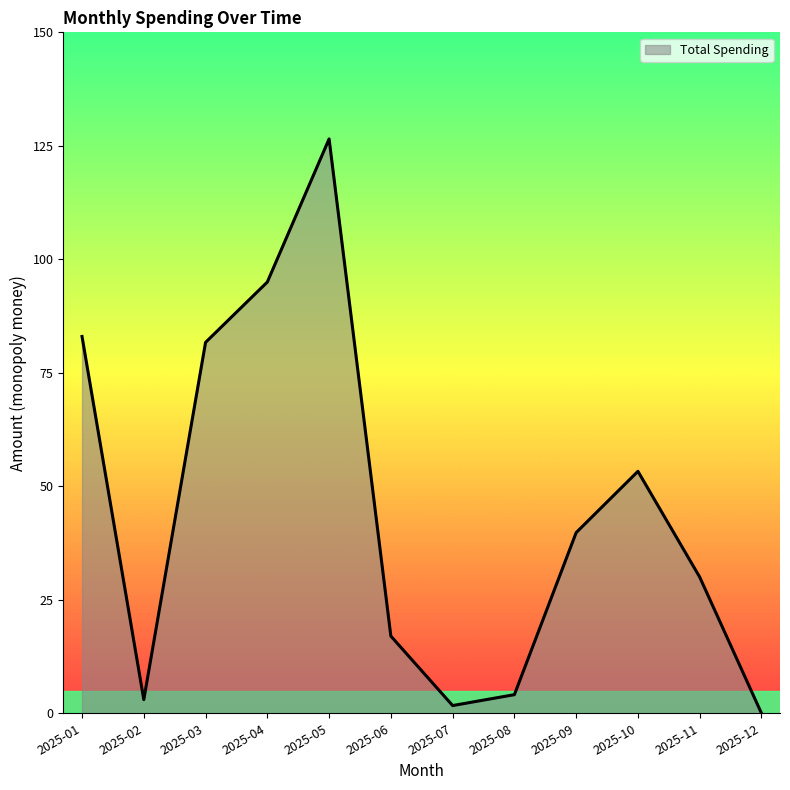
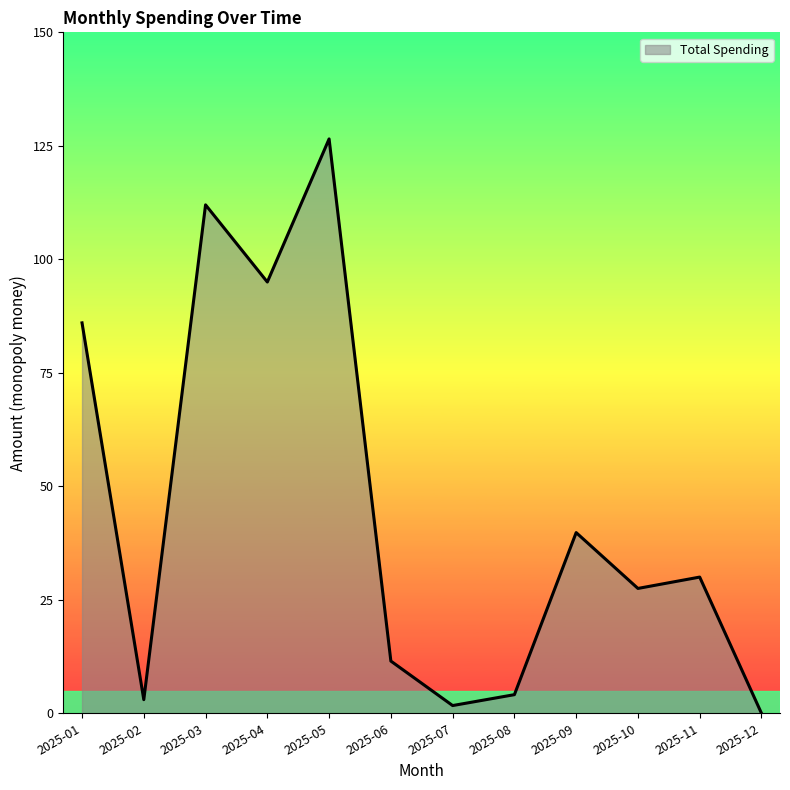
  {
-   "2025-01": 83,
-   "2025-03": 82,
+   "2025-01": 86,
+   "2025-03": 112,
    "2025-04": 95,
    "2025-05": 127,
-   "2025-06": 17,
+   "2025-06": 12,
    "2025-09": 40,
-   "2025-10": 53,
+   "2025-10": 28,
    "2025-11": 30
  }
